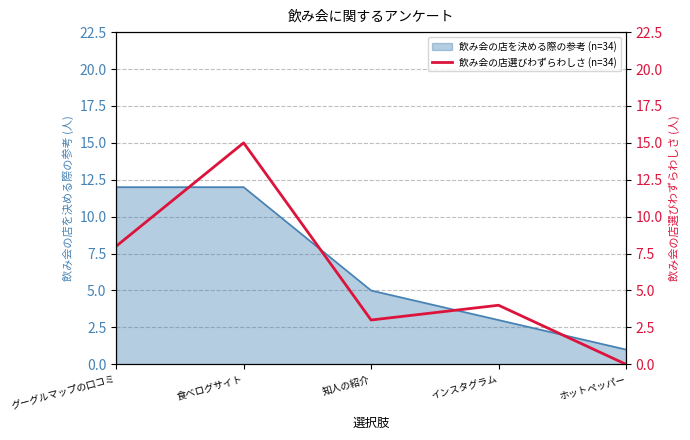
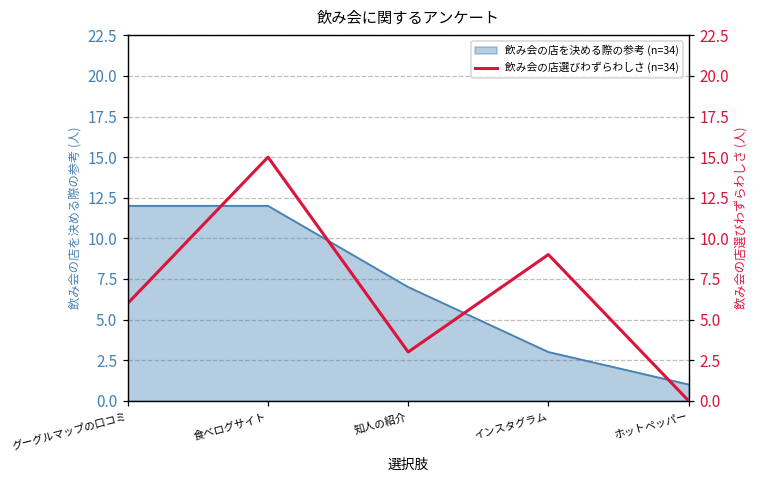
  {
    "飲み会の店を決める際の参考 (n=34)": {
      "グーグルマップの口コミ": 12,
      "食べログサイト": 12,
-     "知人の紹介": 5,
+     "知人の紹介": 7,
      "インスタグラム": 3,
      "ホットペッパー": 1
    },
    "飲み会の店選びわずらわしさ (n=34)": {
-     "グーグルマップの口コミ": 8,
+     "グーグルマップの口コミ": 6,
      "食べログサイト": 15,
      "知人の紹介": 3,
-     "インスタグラム": 4,
+     "インスタグラム": 9,
      "ホットペッパー": 0
    }
  }
